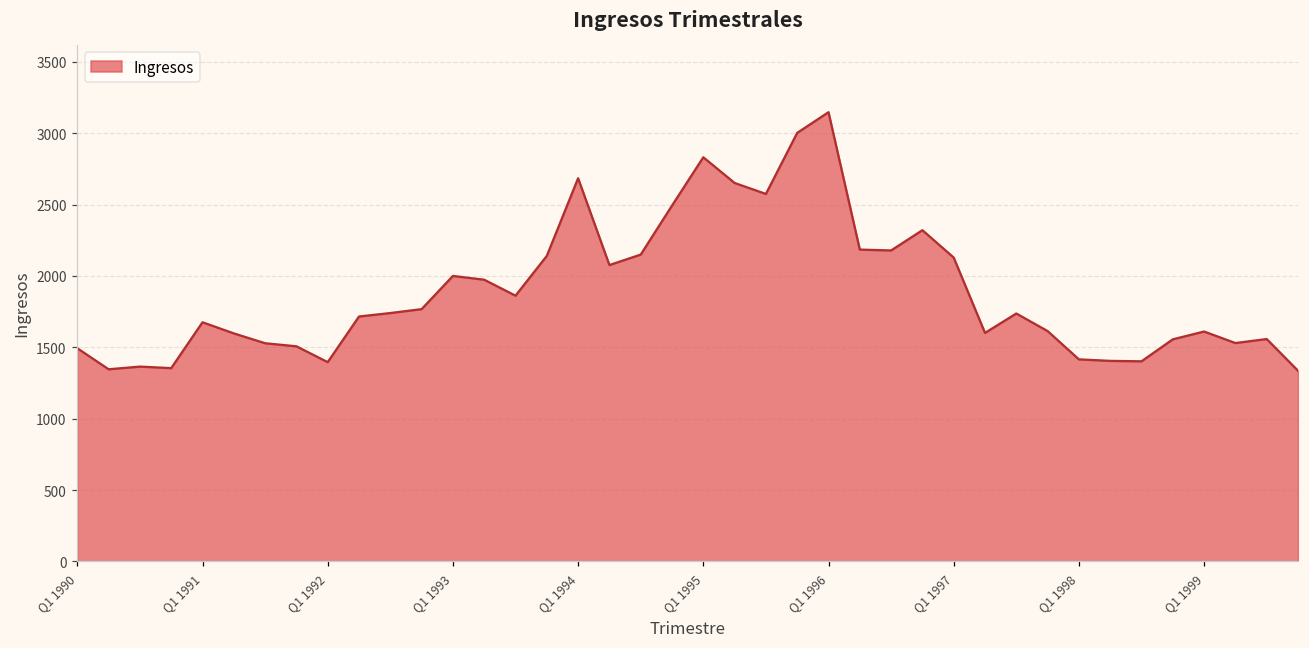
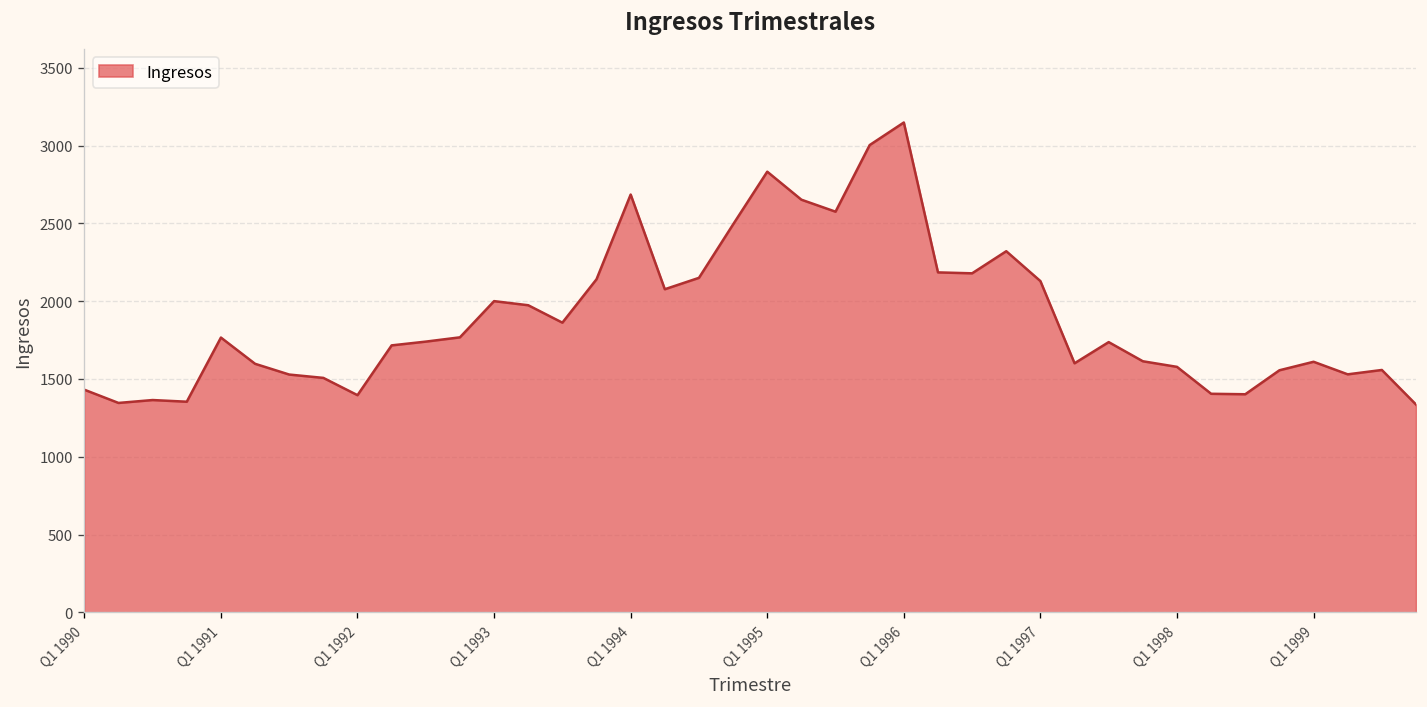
  {
-   "Q1 1990": 1490,
-   "Q1 1991": 1680,
+   "Q1 1990": 1430,
+   "Q1 1991": 1770,
    "Q1 1992": 1400,
    "Q1 1993": 2000,
    "Q1 1994": 2690,
    "Q1 1995": 2830,
    "Q1 1996": 3150,
    "Q1 1997": 2130,
-   "Q1 1998": 1420,
+   "Q1 1998": 1580,
    "Q1 1999": 1610
  }
